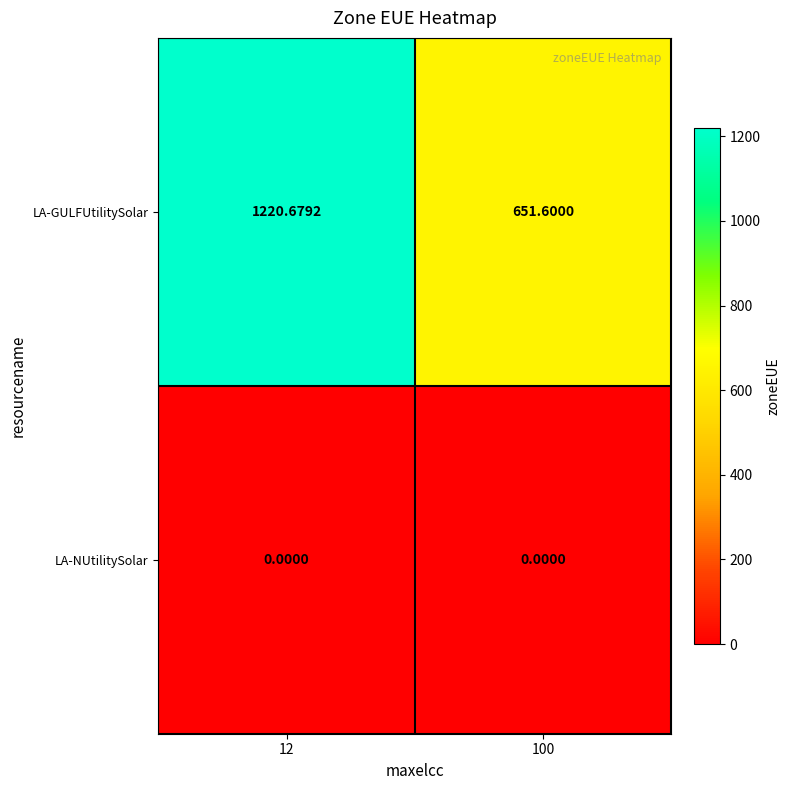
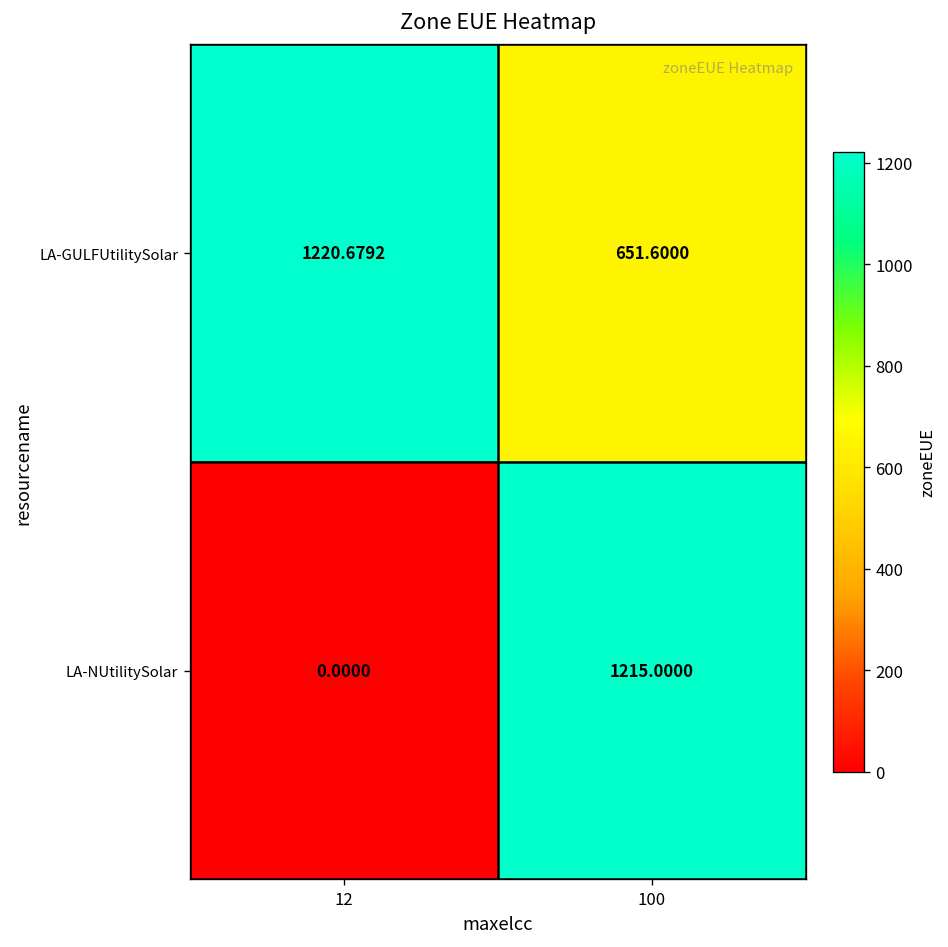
  {
    "LA-GULFUtilitySolar": {
      "12": 1220.6792
    },
    "LA-NUtilitySolar": {
      "12": 0.0000,
-     "100": 0.0000
+     "100": 1215.0000
    }
  }
